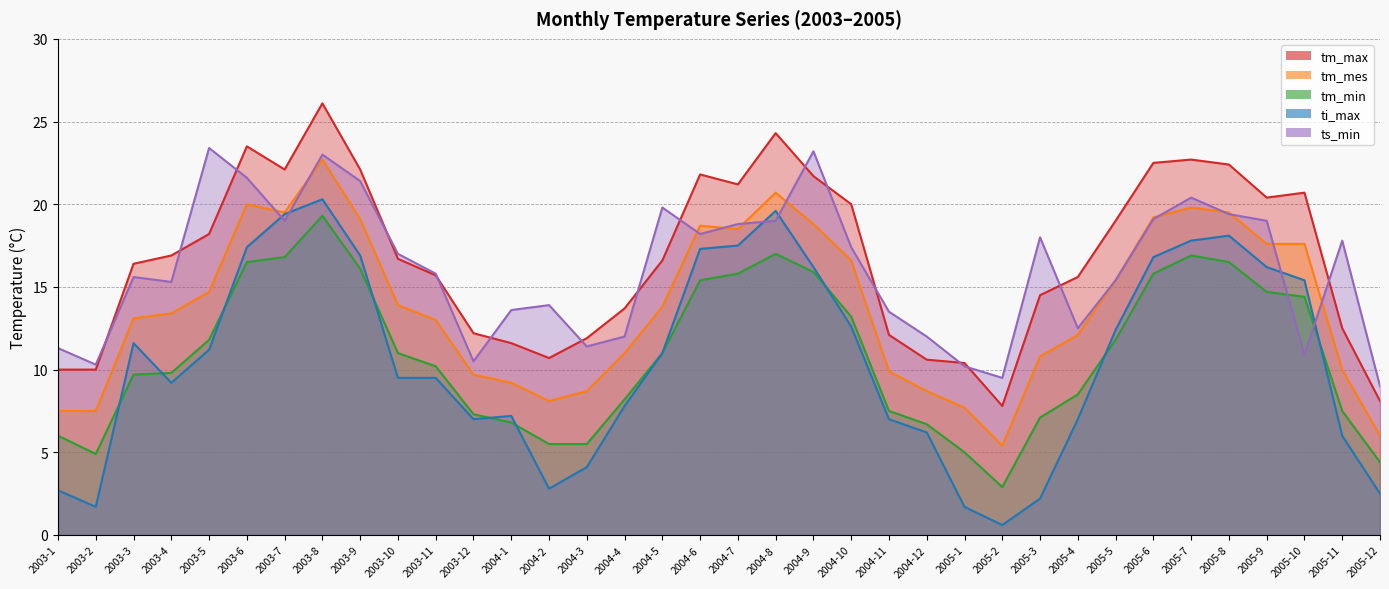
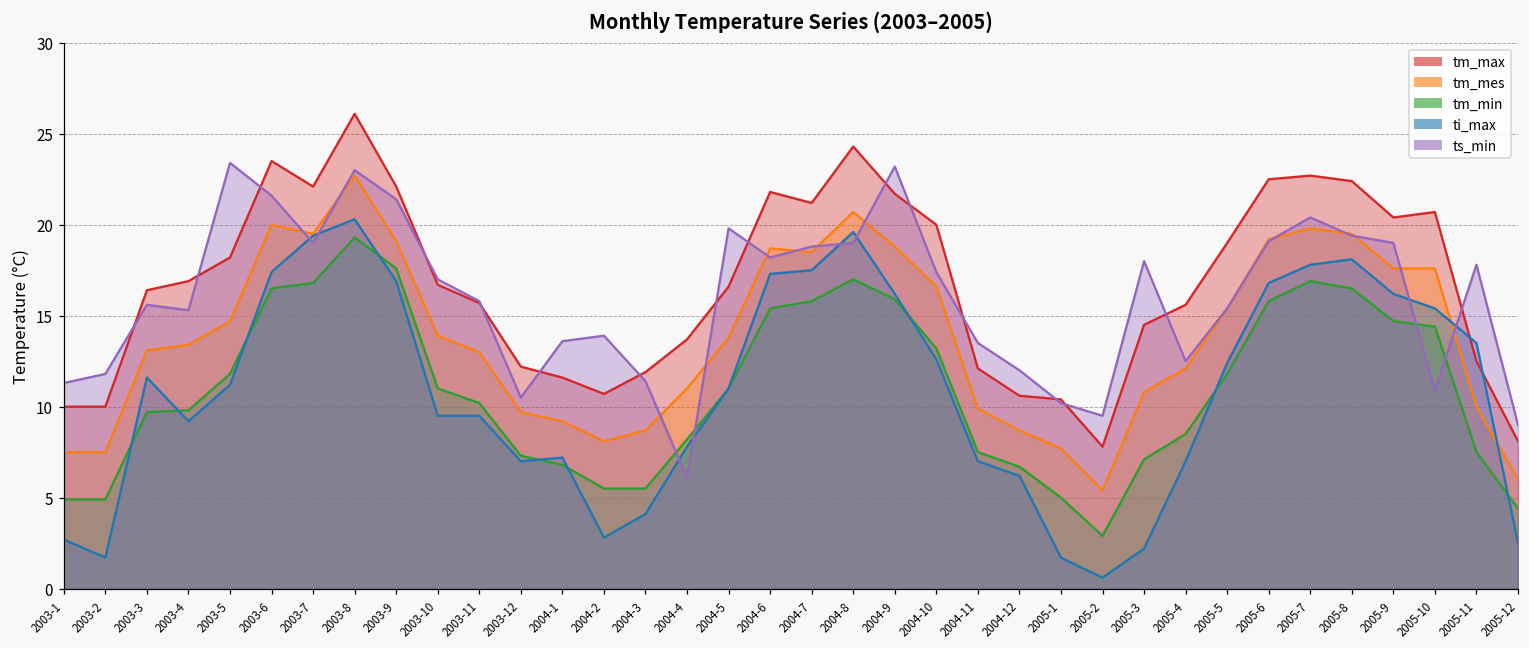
  {
    "tm_min": {
-     "2003-1": 6.0,
+     "2003-1": 4.9,
      "2003-2": 4.9,
      "2003-3": 9.7,
      "2003-4": 9.8,
      "2003-5": 11.8,
      "2003-6": 16.5,
      "2003-7": 16.8,
      "2003-8": 19.3,
-     "2003-9": 16.1,
+     "2003-9": 17.6,
      "2003-10": 11.0,
      "2003-11": 10.2,
      "2003-12": 7.3,
      "2004-1": 6.8,
      "2004-2": 5.5,
      "2004-3": 5.5,
      "2004-4": 8.2,
      "2004-6": 15.4,
      "2004-7": 15.8,
      "2004-8": 17.0,
      "2004-9": 15.9,
      "2004-10": 13.2,
      "2004-11": 7.5,
      "2004-12": 6.7,
      "2005-1": 5.0,
      "2005-2": 2.9,
      "2005-3": 7.1,
      "2005-4": 8.5,
      "2005-5": 11.8,
      "2005-6": 15.8,
      "2005-7": 16.9,
      "2005-8": 16.5,
      "2005-9": 14.7,
      "2005-10": 14.4,
      "2005-11": 7.5,
      "2005-12": 4.4
    },
    "ti_max": {
      "2003-1": 2.7,
      "2003-2": 1.7,
      "2003-3": 11.6,
      "2003-4": 9.2,
      "2003-5": 11.2,
      "2003-6": 17.4,
      "2003-8": 20.3,
      "2003-9": 16.9,
      "2003-10": 9.5,
      "2003-11": 9.5,
      "2003-12": 7.0,
      "2004-1": 7.2,
      "2004-2": 2.8,
      "2004-3": 4.1,
      "2004-4": 7.8,
      "2004-6": 17.3,
      "2004-7": 17.5,
      "2004-8": 19.6,
      "2004-9": 16.2,
      "2004-10": 12.6,
      "2004-11": 7.0,
      "2004-12": 6.2,
      "2005-1": 1.7,
      "2005-2": 0.6,
      "2005-3": 2.2,
      "2005-4": 7.0,
      "2005-5": 12.4,
      "2005-6": 16.8,
      "2005-7": 17.8,
      "2005-8": 18.1,
      "2005-9": 16.2,
      "2005-10": 15.4,
-     "2005-11": 6.0,
+     "2005-11": 13.5,
      "2005-12": 2.5
    },
    "ts_min": {
      "2003-1": 11.3,
-     "2003-2": 10.3,
+     "2003-2": 11.8,
      "2003-3": 15.6,
      "2003-4": 15.3,
      "2003-5": 23.4,
      "2003-6": 21.6,
      "2003-7": 19.0,
      "2003-8": 23.0,
      "2003-9": 21.4,
      "2003-10": 17.0,
      "2003-12": 10.5,
      "2004-1": 13.6,
      "2004-2": 13.9,
      "2004-3": 11.4,
-     "2004-4": 12.0,
+     "2004-4": 6.1,
      "2004-5": 19.8,
      "2004-6": 18.2,
      "2004-7": 18.8,
      "2004-8": 19.0,
      "2004-9": 23.2,
      "2004-10": 17.4,
      "2004-11": 13.5,
      "2004-12": 12.0,
      "2005-1": 10.2,
      "2005-2": 9.5,
      "2005-3": 18.0,
      "2005-4": 12.5,
      "2005-7": 20.4,
      "2005-9": 19.0,
      "2005-10": 10.9,
      "2005-11": 17.8,
      "2005-12": 9.0
    }
  }
